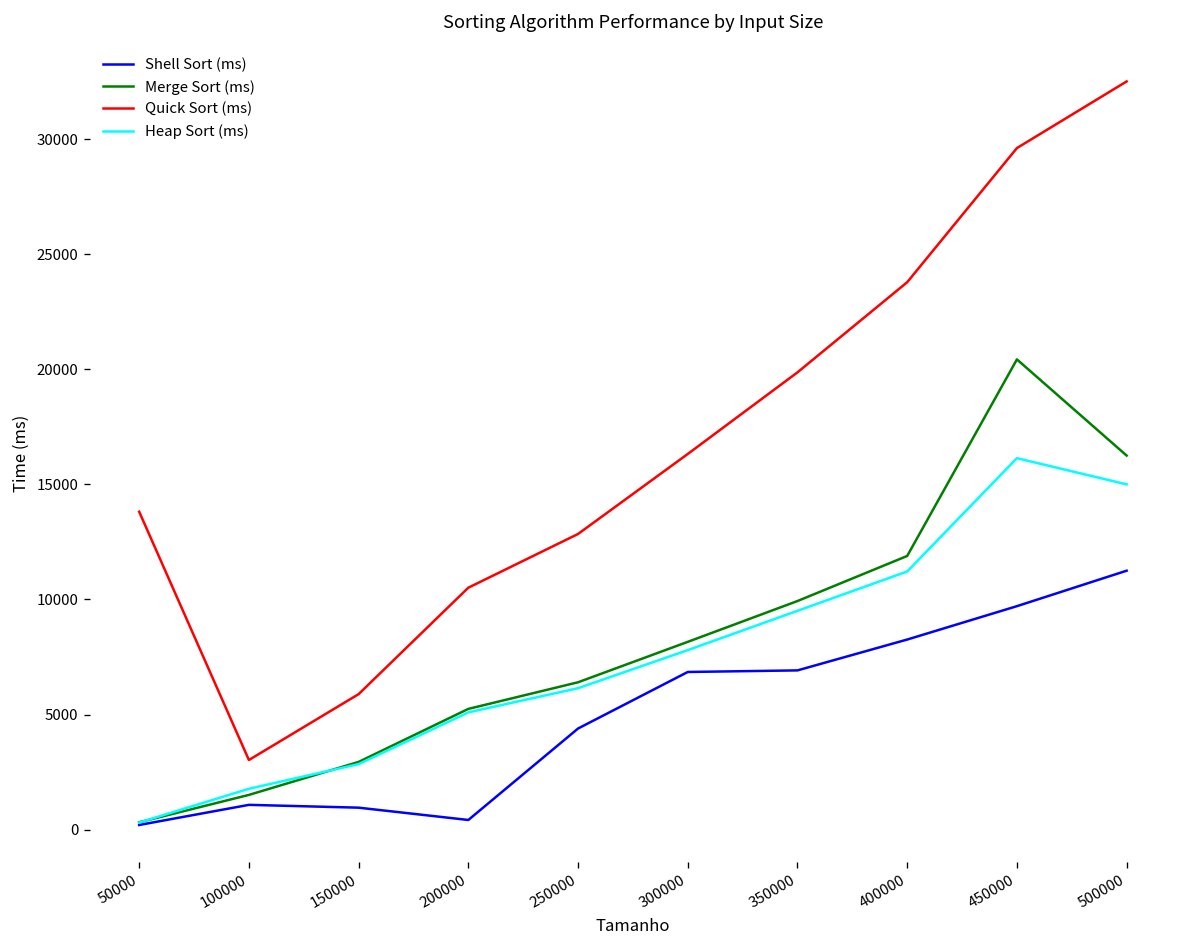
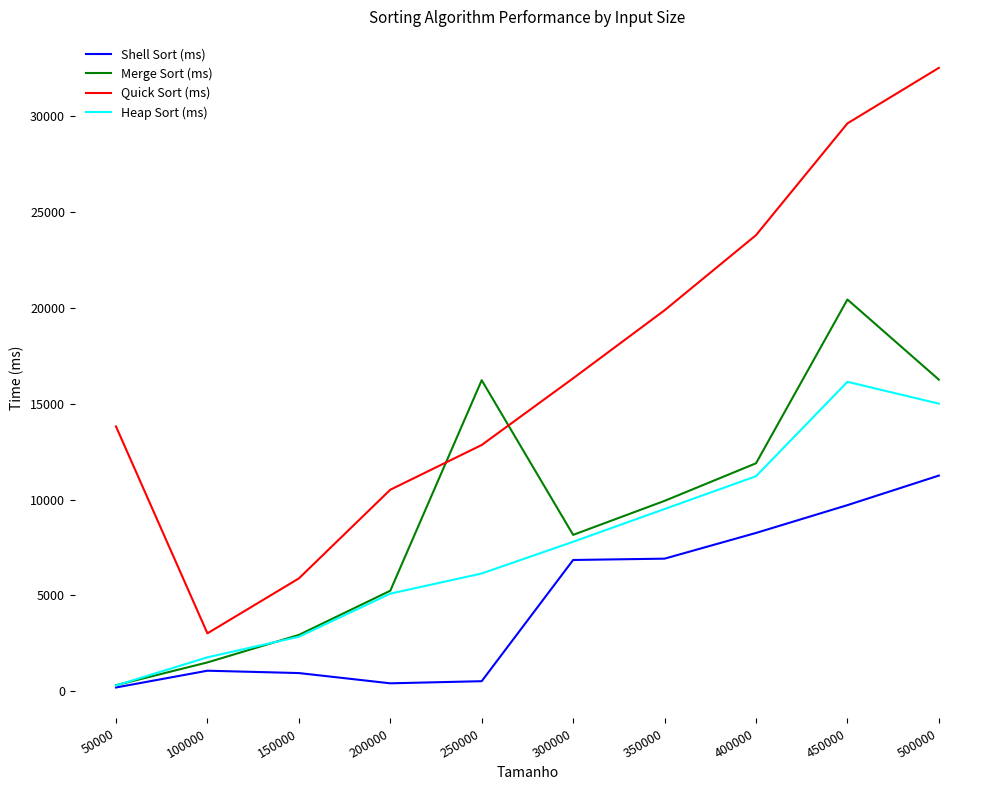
  {
    "Shell Sort (ms)": {
      "100000": 1100,
      "150000": 1000,
      "200000": 400,
-     "250000": 4400,
+     "250000": 500,
      "300000": 6900,
      "350000": 6900,
      "400000": 8300,
      "450000": 9700,
      "500000": 11300
    },
    "Merge Sort (ms)": {
      "100000": 1500,
      "200000": 5200,
-     "250000": 6400,
+     "250000": 16200,
      "300000": 8200,
      "350000": 9900,
      "400000": 11900,
      "450000": 20400,
      "500000": 16300
    },
    "Quick Sort (ms)": {
      "50000": 13800,
      "100000": 3000,
      "150000": 5900,
      "200000": 10500,
      "250000": 12800,
      "300000": 16300,
      "350000": 19900,
      "400000": 23800,
      "450000": 29600,
      "500000": 32500
    },
    "Heap Sort (ms)": {
      "100000": 1800,
      "200000": 5100,
      "250000": 6100,
      "300000": 7800,
      "350000": 9500,
      "400000": 11200,
      "450000": 16100,
      "500000": 15000
    }
  }
